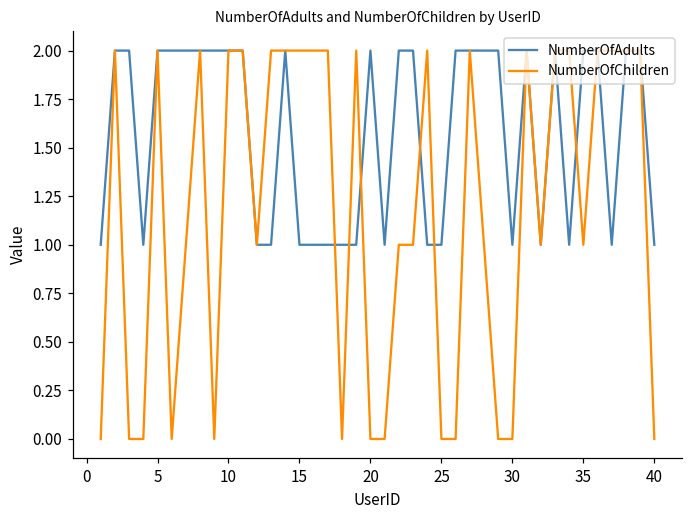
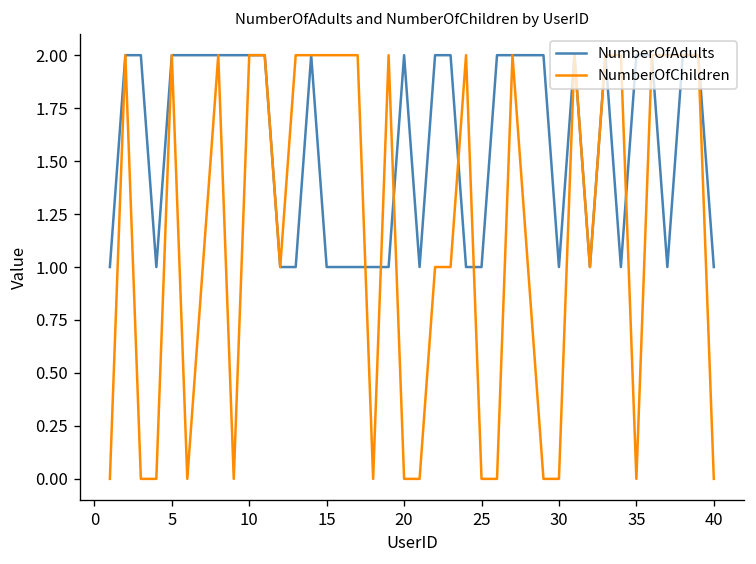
  {
    "NumberOfAdults": {
      "15": 1,
      "20": 2,
      "25": 1,
      "30": 1,
      "40": 1
    },
    "NumberOfChildren": {
      "15": 2,
      "20": 0,
      "25": 0,
      "30": 0,
-     "35": 1,
+     "35": 0,
      "40": 0
    }
  }
